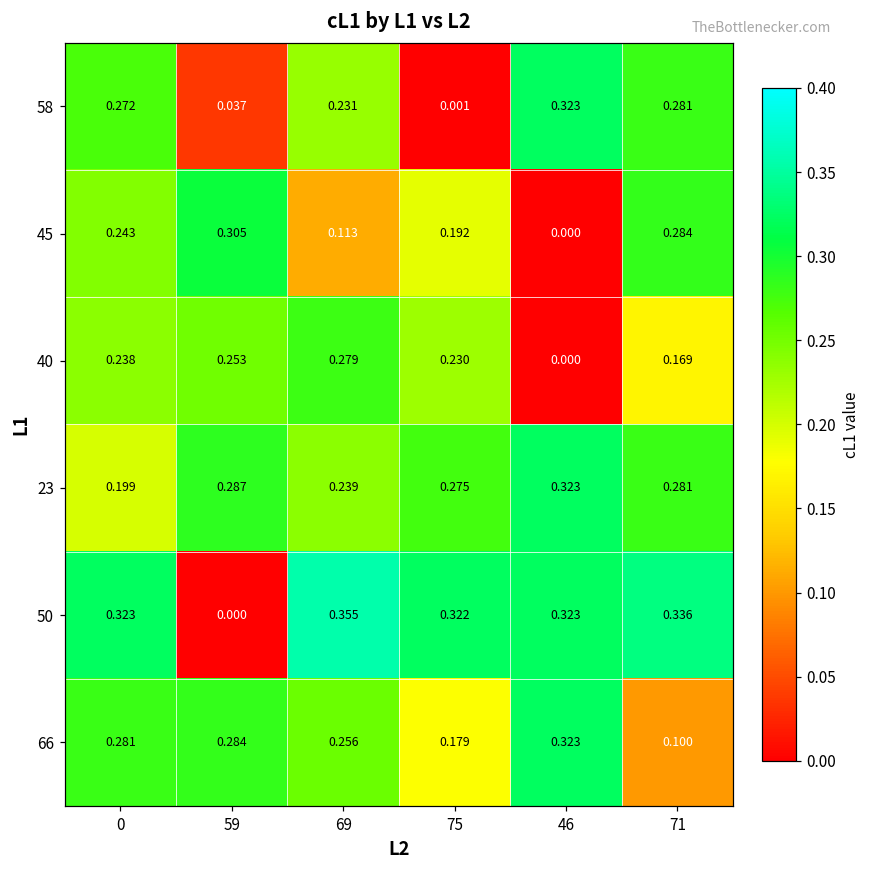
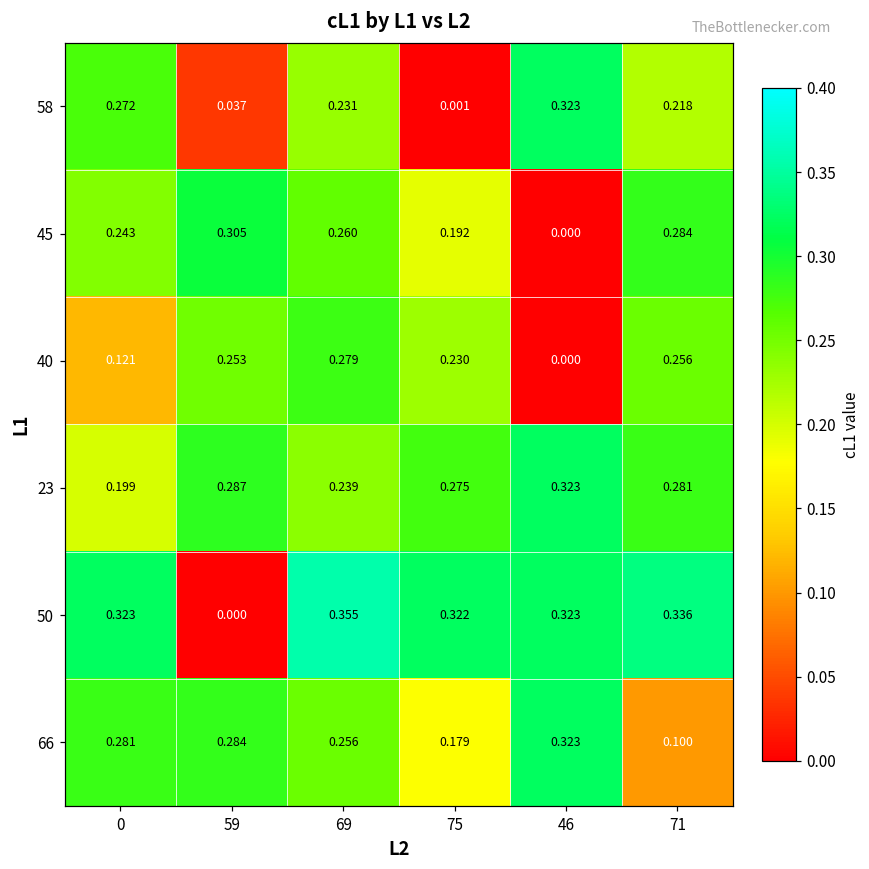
  {
    "58": {
      "0": 0.272,
      "59": 0.037,
      "69": 0.231,
      "75": 0.001,
      "46": 0.323,
-     "71": 0.281
+     "71": 0.218
    },
    "45": {
      "0": 0.243,
      "59": 0.305,
-     "69": 0.113,
+     "69": 0.260,
      "75": 0.192,
      "46": 0.000,
      "71": 0.284
    },
    "40": {
-     "0": 0.238,
+     "0": 0.121,
      "59": 0.253,
      "69": 0.279,
      "75": 0.230,
      "46": 0.000,
-     "71": 0.169
+     "71": 0.256
    },
    "23": {
      "0": 0.199,
      "59": 0.287,
      "69": 0.239,
      "75": 0.275,
      "46": 0.323,
      "71": 0.281
    },
    "50": {
      "0": 0.323,
      "59": 0.000,
      "69": 0.355,
      "75": 0.322,
      "46": 0.323,
      "71": 0.336
    },
    "66": {
      "0": 0.281,
      "59": 0.284,
      "69": 0.256,
      "75": 0.179,
      "46": 0.323,
      "71": 0.100
    }
  }
